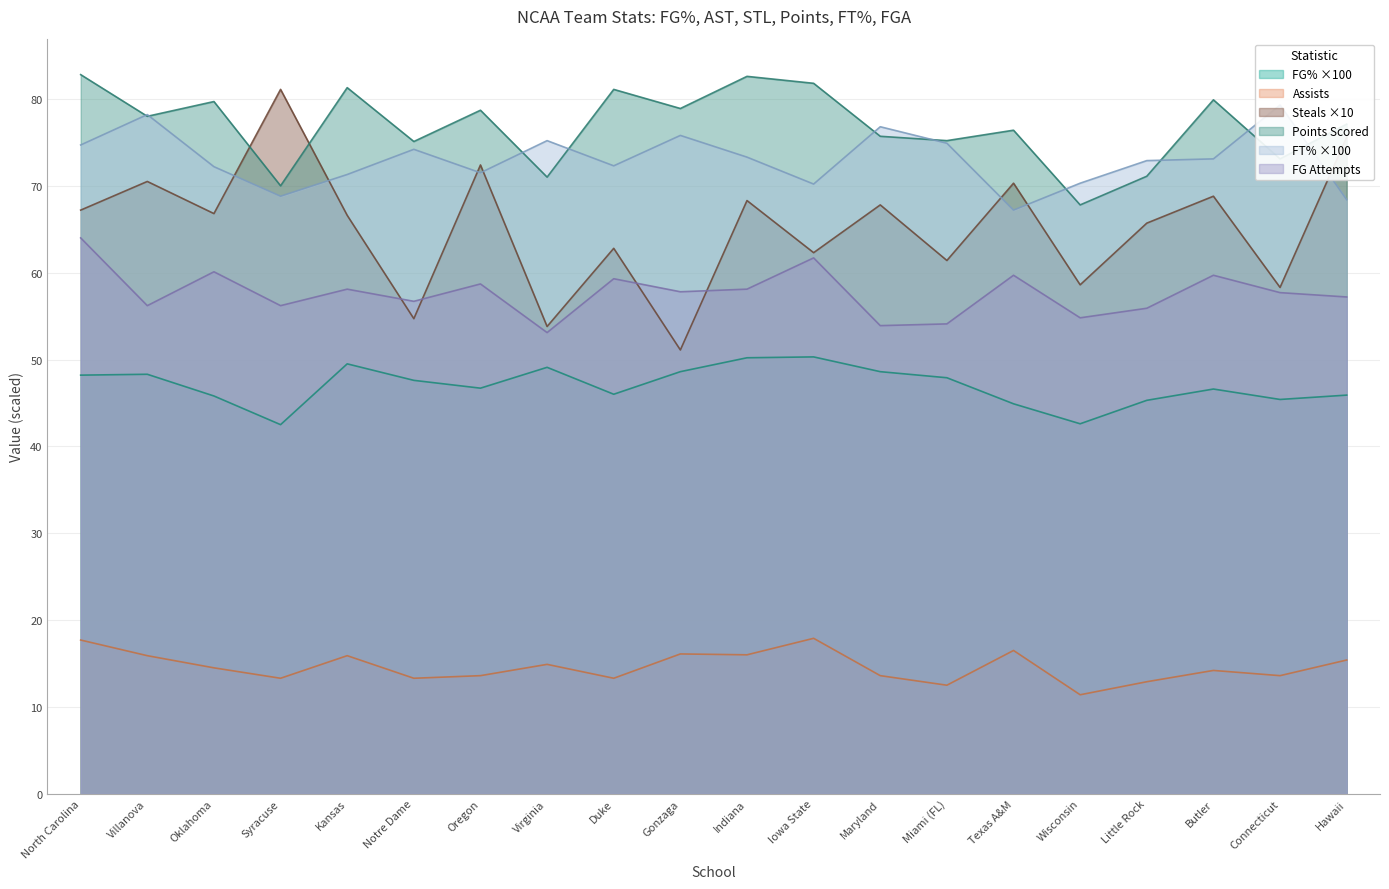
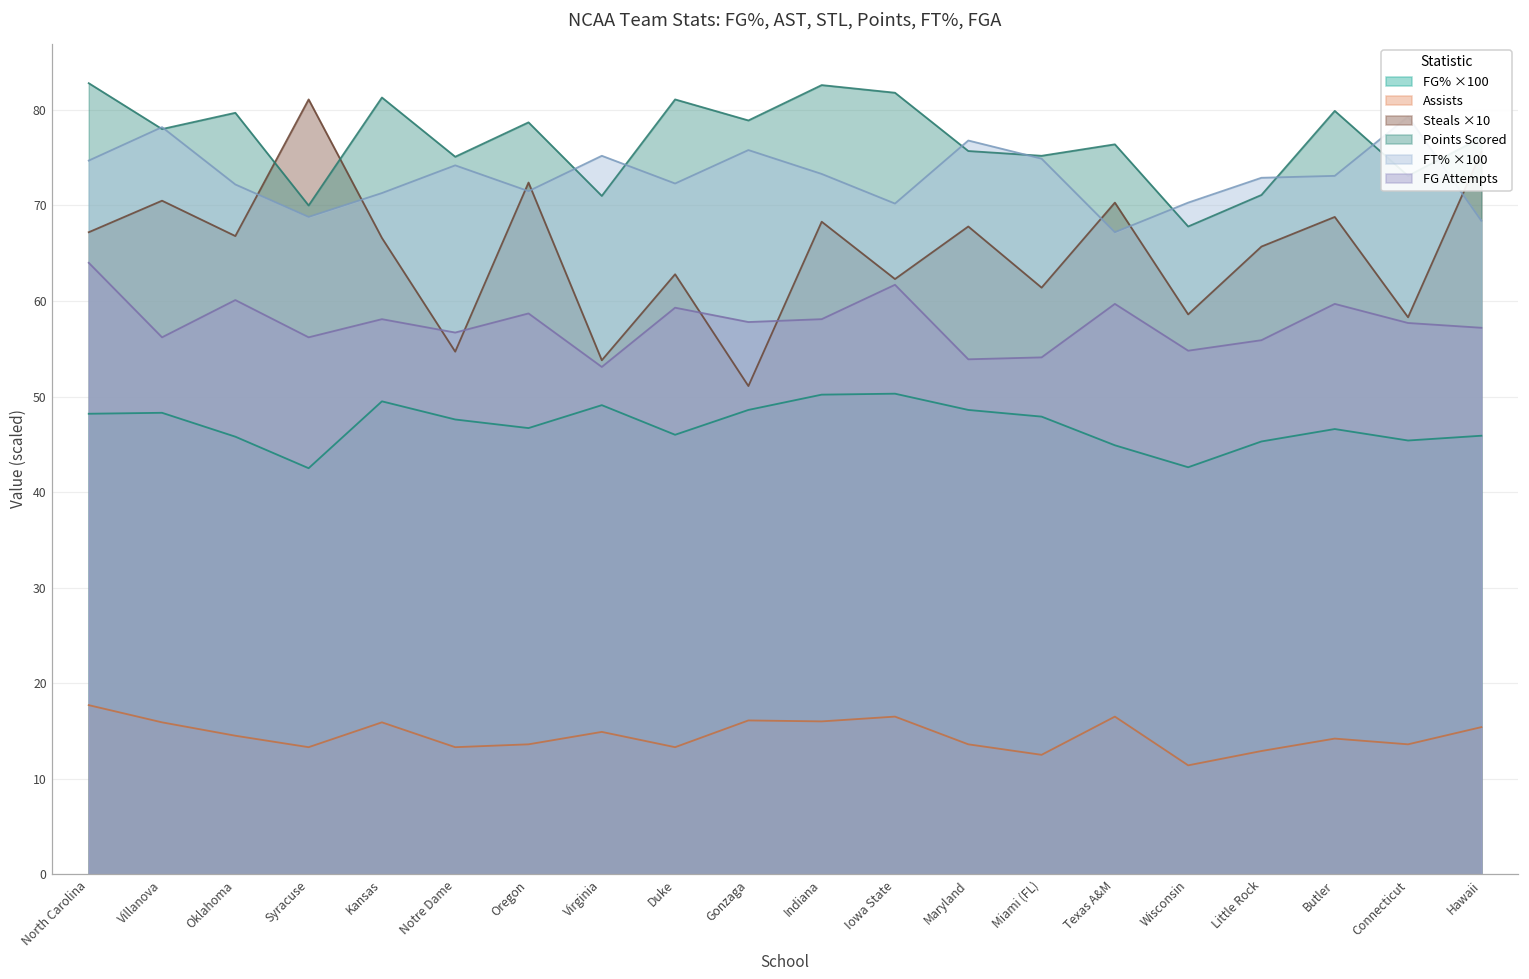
  {
    "Assists": {
      "North Carolina": 18,
      "Villanova": 16,
      "Oklahoma": 15,
      "Syracuse": 13,
      "Kansas": 16,
      "Notre Dame": 13,
      "Oregon": 14,
      "Virginia": 15,
      "Duke": 13,
      "Gonzaga": 16,
      "Indiana": 16,
-     "Iowa State": 18,
+     "Iowa State": 17,
      "Maryland": 14,
      "Miami (FL)": 13,
      "Texas A&M": 17,
      "Wisconsin": 11,
      "Little Rock": 13,
      "Butler": 14,
      "Connecticut": 14,
      "Hawaii": 15
    },
    "Steals ×10": {
      "North Carolina": 67,
      "Villanova": 71,
      "Oklahoma": 67,
      "Syracuse": 81,
      "Kansas": 67,
      "Notre Dame": 55,
      "Oregon": 72,
      "Virginia": 54,
      "Duke": 63,
      "Gonzaga": 51,
      "Indiana": 68,
      "Iowa State": 62,
      "Maryland": 68,
      "Miami (FL)": 61,
      "Texas A&M": 70,
      "Wisconsin": 59,
      "Little Rock": 66,
      "Butler": 69,
      "Connecticut": 58
    }
  }
